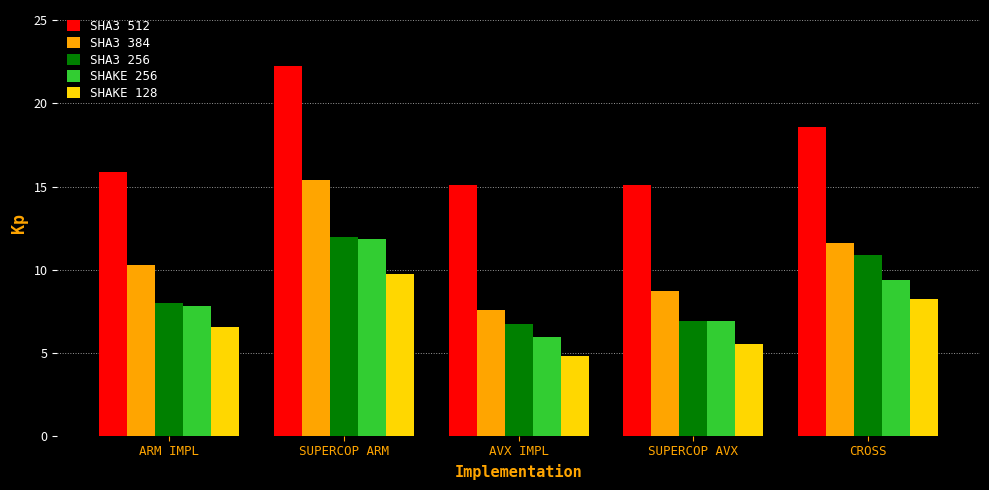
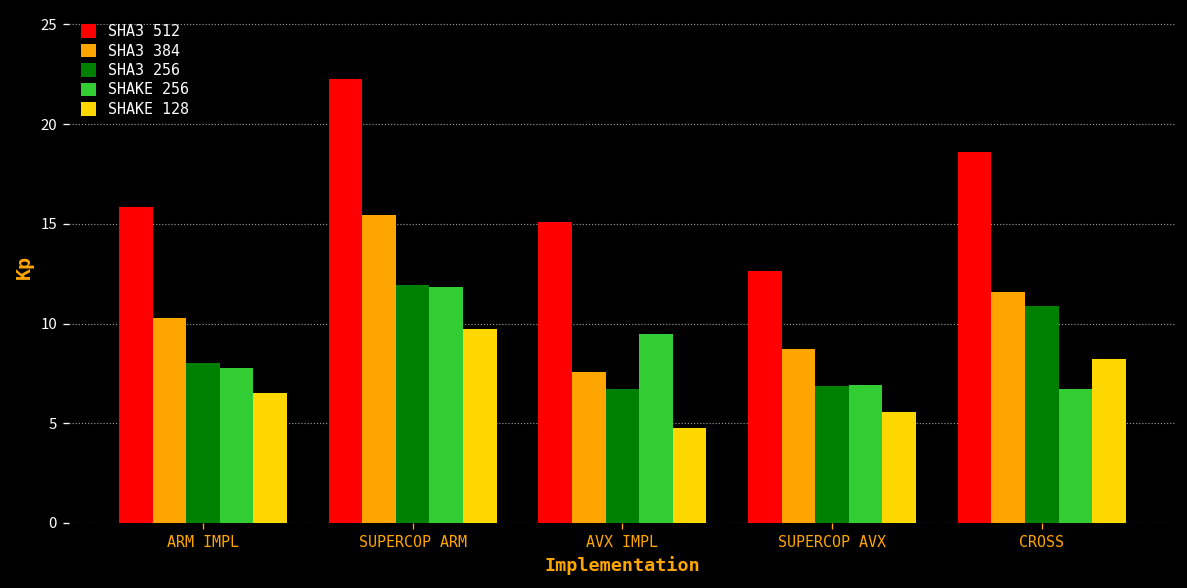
  {
    "SHA3 512": {
      "ARM IMPL": 15.8,
      "SUPERCOP ARM": 22.3,
      "AVX IMPL": 15.1,
-     "SUPERCOP AVX": 15.1,
+     "SUPERCOP AVX": 12.6,
      "CROSS": 18.6
    },
    "SHA3 256": {
      "ARM IMPL": 8.0,
      "SUPERCOP ARM": 11.9,
      "AVX IMPL": 6.7,
      "SUPERCOP AVX": 6.9,
      "CROSS": 10.9
    },
    "SHAKE 256": {
      "ARM IMPL": 7.8,
      "SUPERCOP ARM": 11.8,
-     "AVX IMPL": 6.0,
+     "AVX IMPL": 9.5,
      "SUPERCOP AVX": 6.9,
-     "CROSS": 9.4
+     "CROSS": 6.7
    }
  }
